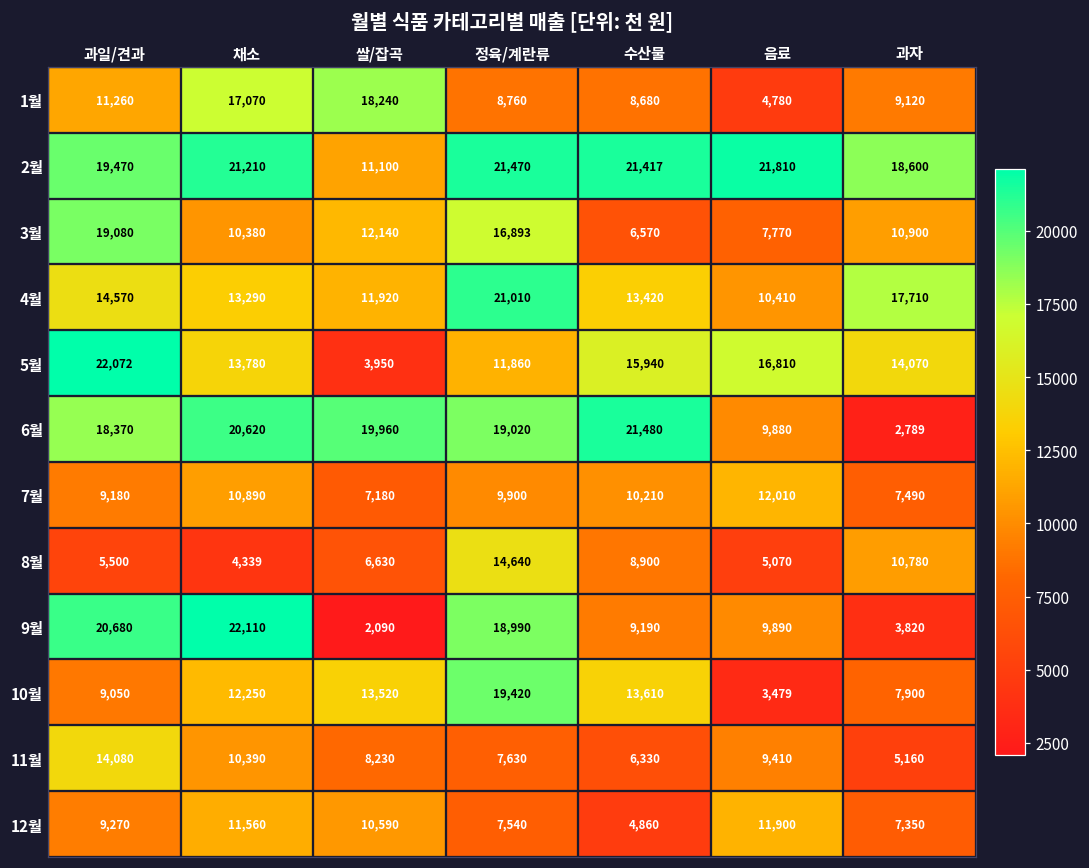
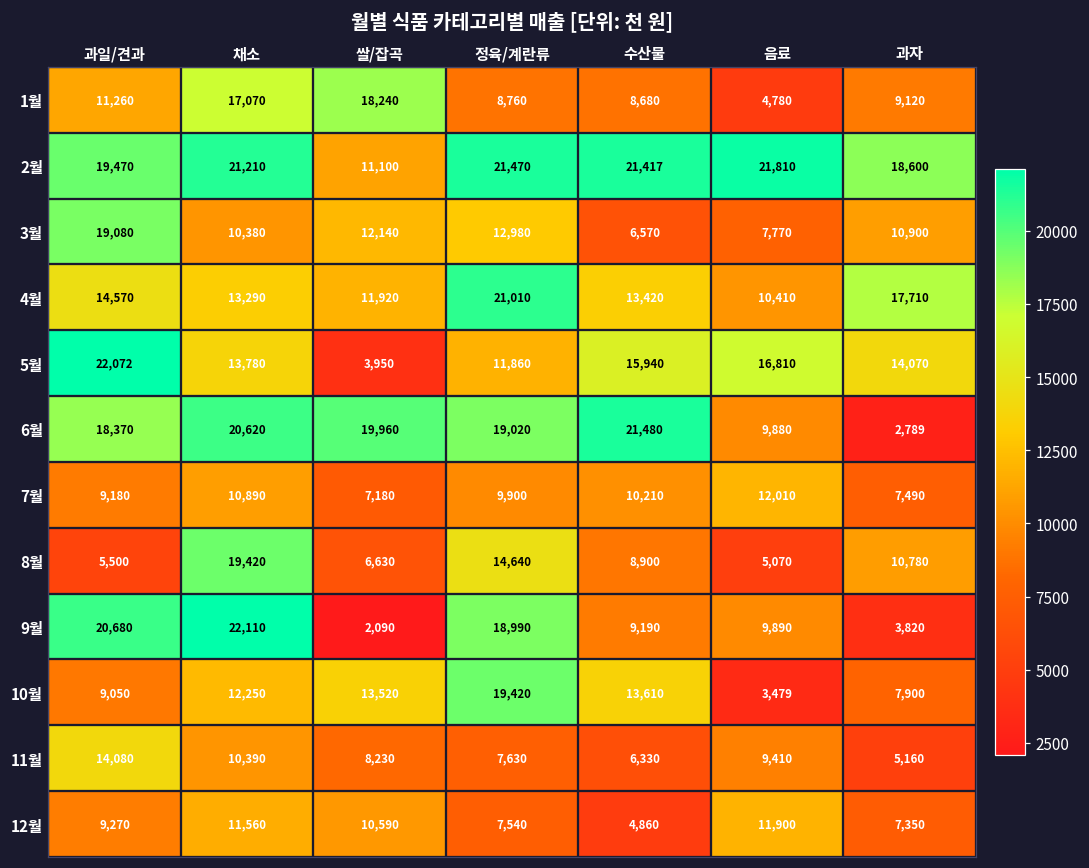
  {
    "1월": {
      "과일/견과": "11,260",
      "채소": "17,070",
      "쌀/잡곡": "18,240",
      "정육/계란류": "8,760",
      "수산물": "8,680",
      "음료": "4,780",
      "과자": "9,120"
    },
    "2월": {
      "과일/견과": "19,470",
      "채소": "21,210",
      "쌀/잡곡": "11,100",
      "정육/계란류": "21,470",
      "수산물": "21,417",
      "음료": "21,810",
      "과자": "18,600"
    },
    "3월": {
      "과일/견과": "19,080",
      "채소": "10,380",
      "쌀/잡곡": "12,140",
-     "정육/계란류": "16,893",
+     "정육/계란류": "12,980",
      "수산물": "6,570",
      "음료": "7,770",
      "과자": "10,900"
    },
    "4월": {
      "과일/견과": "14,570",
      "채소": "13,290",
      "쌀/잡곡": "11,920",
      "정육/계란류": "21,010",
      "수산물": "13,420",
      "음료": "10,410",
      "과자": "17,710"
    },
    "5월": {
      "과일/견과": "22,072",
      "채소": "13,780",
      "쌀/잡곡": "3,950",
      "정육/계란류": "11,860",
      "수산물": "15,940",
      "음료": "16,810",
      "과자": "14,070"
    },
    "6월": {
      "과일/견과": "18,370",
      "채소": "20,620",
      "쌀/잡곡": "19,960",
      "정육/계란류": "19,020",
      "수산물": "21,480",
      "음료": "9,880",
      "과자": "2,789"
    },
    "7월": {
      "과일/견과": "9,180",
      "채소": "10,890",
      "쌀/잡곡": "7,180",
      "정육/계란류": "9,900",
      "수산물": "10,210",
      "음료": "12,010",
      "과자": "7,490"
    },
    "8월": {
      "과일/견과": "5,500",
-     "채소": "4,339",
+     "채소": "19,420",
      "쌀/잡곡": "6,630",
      "정육/계란류": "14,640",
      "수산물": "8,900",
      "음료": "5,070",
      "과자": "10,780"
    },
    "9월": {
      "과일/견과": "20,680",
      "채소": "22,110",
      "쌀/잡곡": "2,090",
      "정육/계란류": "18,990",
      "수산물": "9,190",
      "음료": "9,890",
      "과자": "3,820"
    },
    "10월": {
      "과일/견과": "9,050",
      "채소": "12,250",
      "쌀/잡곡": "13,520",
      "정육/계란류": "19,420",
      "수산물": "13,610",
      "음료": "3,479",
      "과자": "7,900"
    },
    "11월": {
      "과일/견과": "14,080",
      "채소": "10,390",
      "쌀/잡곡": "8,230",
      "정육/계란류": "7,630",
      "수산물": "6,330",
      "음료": "9,410",
      "과자": "5,160"
    },
    "12월": {
      "과일/견과": "9,270",
      "채소": "11,560",
      "쌀/잡곡": "10,590",
      "정육/계란류": "7,540",
      "수산물": "4,860",
      "음료": "11,900",
      "과자": "7,350"
    }
  }
